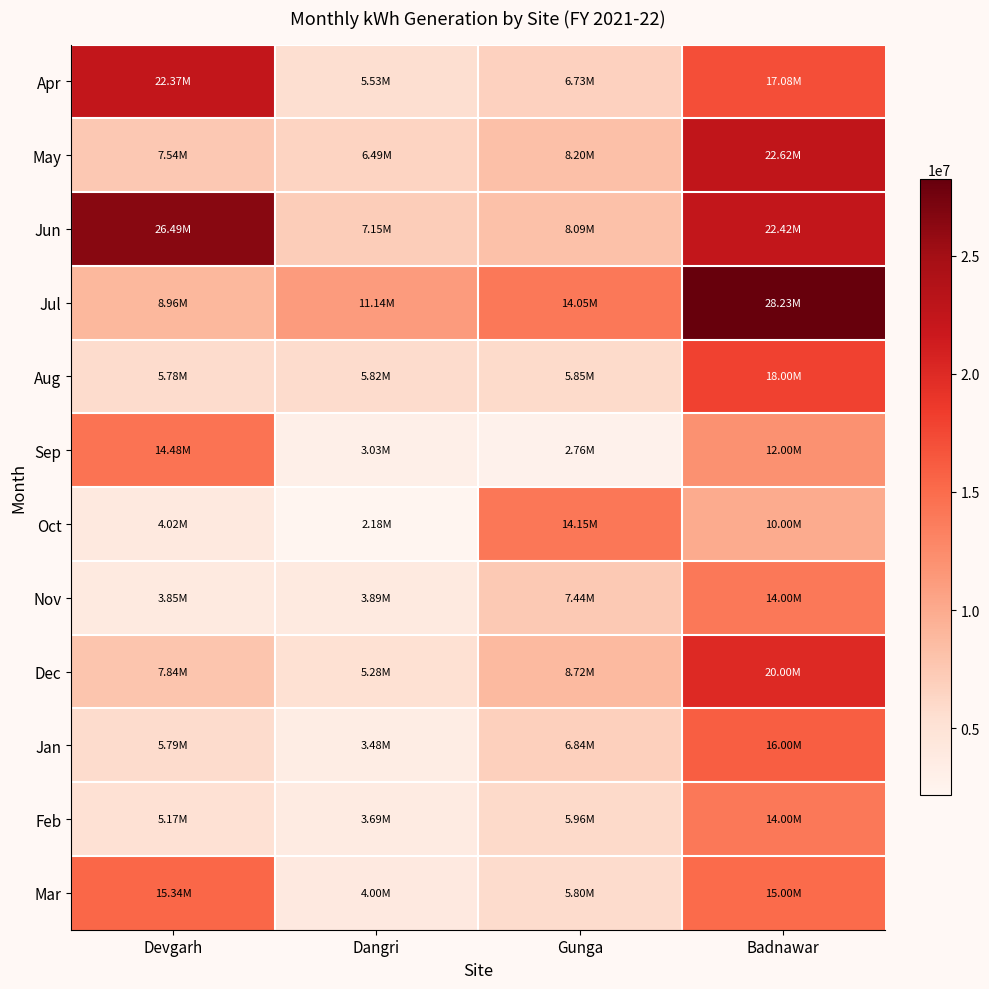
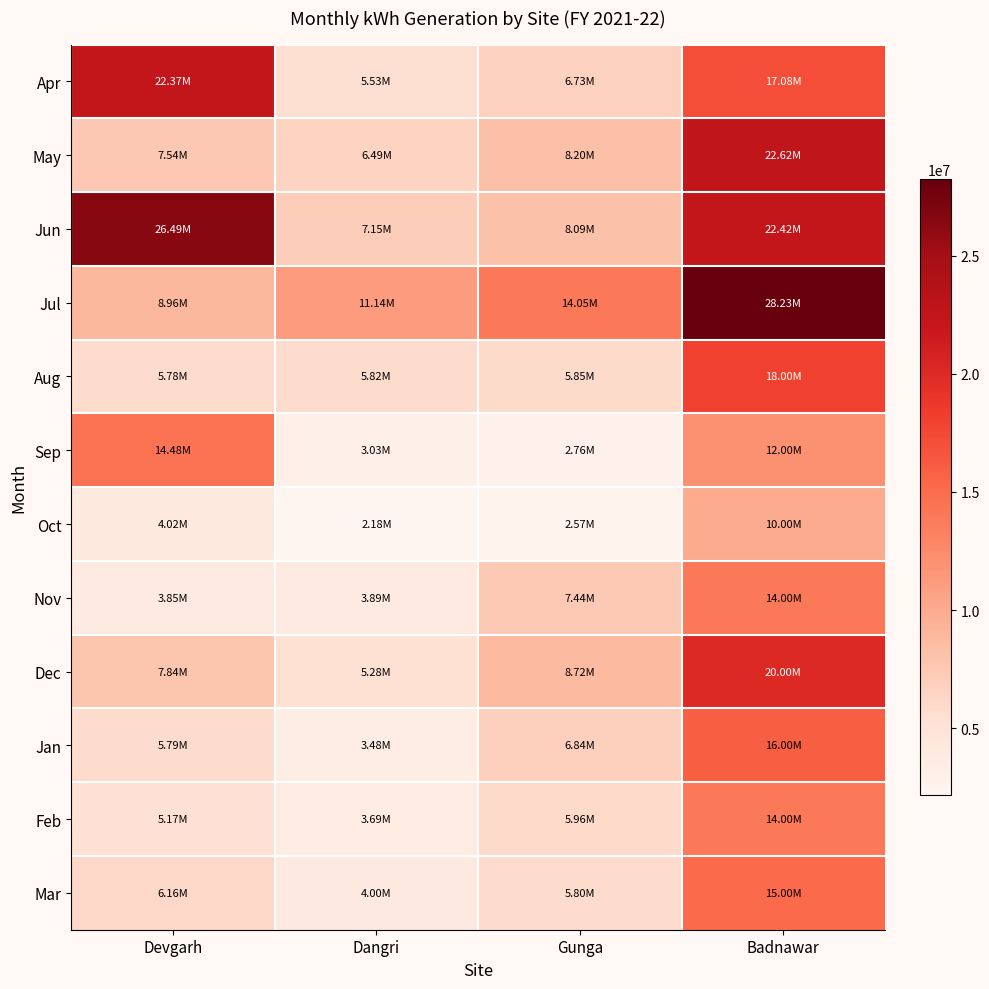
  {
    "Apr": {
      "Devgarh": "22.37M",
      "Dangri": "5.53M",
      "Gunga": "6.73M",
      "Badnawar": "17.08M"
    },
    "May": {
      "Devgarh": "7.54M",
      "Dangri": "6.49M",
      "Gunga": "8.20M",
      "Badnawar": "22.62M"
    },
    "Jun": {
      "Devgarh": "26.49M",
      "Dangri": "7.15M",
      "Gunga": "8.09M",
      "Badnawar": "22.42M"
    },
    "Jul": {
      "Devgarh": "8.96M",
      "Dangri": "11.14M",
      "Gunga": "14.05M",
      "Badnawar": "28.23M"
    },
    "Aug": {
      "Devgarh": "5.78M",
      "Dangri": "5.82M",
      "Gunga": "5.85M",
      "Badnawar": "18.00M"
    },
    "Sep": {
      "Devgarh": "14.48M",
      "Dangri": "3.03M",
      "Gunga": "2.76M",
      "Badnawar": "12.00M"
    },
    "Oct": {
      "Devgarh": "4.02M",
      "Dangri": "2.18M",
-     "Gunga": "14.15M",
+     "Gunga": "2.57M",
      "Badnawar": "10.00M"
    },
    "Nov": {
      "Devgarh": "3.85M",
      "Dangri": "3.89M",
      "Gunga": "7.44M",
      "Badnawar": "14.00M"
    },
    "Dec": {
      "Devgarh": "7.84M",
      "Dangri": "5.28M",
      "Gunga": "8.72M",
      "Badnawar": "20.00M"
    },
    "Jan": {
      "Devgarh": "5.79M",
      "Dangri": "3.48M",
      "Gunga": "6.84M",
      "Badnawar": "16.00M"
    },
    "Feb": {
      "Devgarh": "5.17M",
      "Dangri": "3.69M",
      "Gunga": "5.96M",
      "Badnawar": "14.00M"
    },
    "Mar": {
-     "Devgarh": "15.34M",
+     "Devgarh": "6.16M",
      "Dangri": "4.00M",
      "Gunga": "5.80M",
      "Badnawar": "15.00M"
    }
  }
